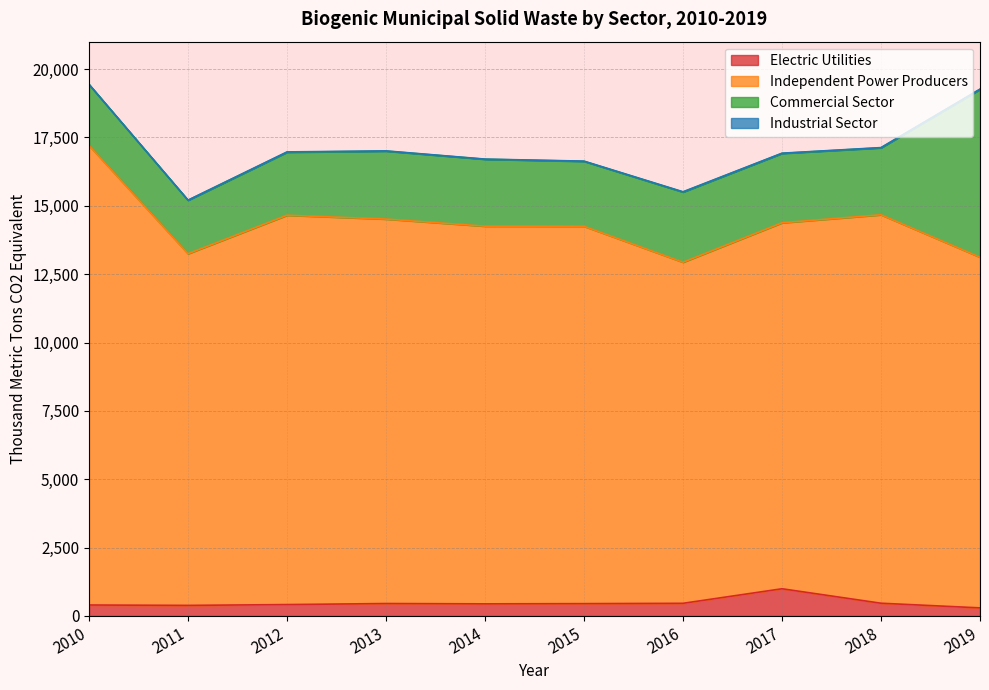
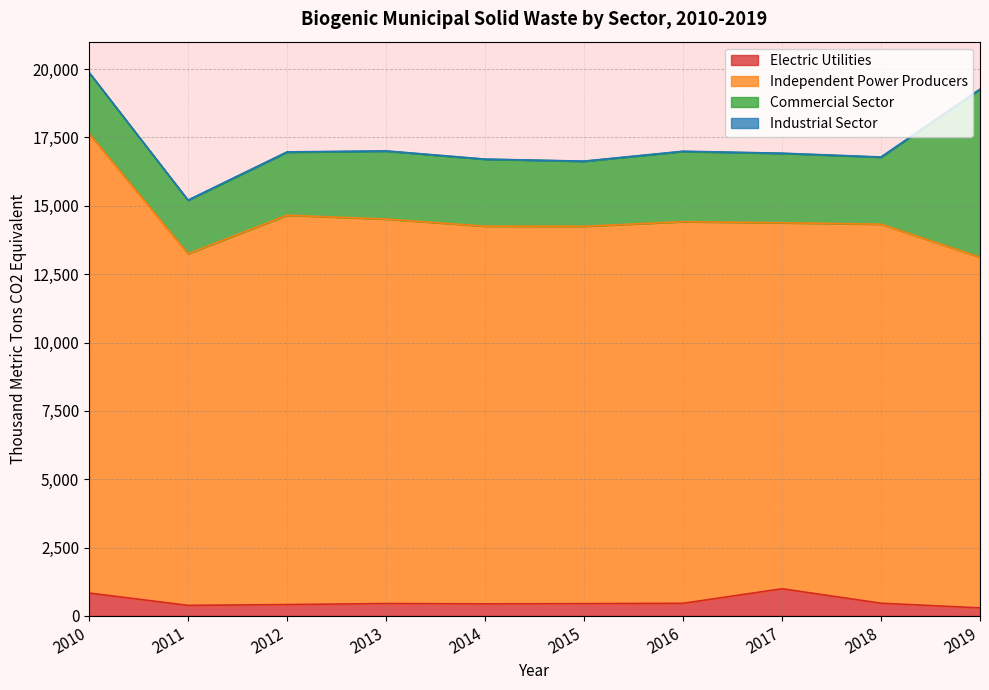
  {
    "Electric Utilities": {
-     "2010": "400",
+     "2010": "800",
      "2011": "400",
      "2012": "400",
      "2013": "500",
      "2014": "400",
      "2015": "500",
      "2016": "500",
      "2017": "1,000",
      "2018": "500",
      "2019": "300"
    },
    "Independent Power Producers": {
      "2010": "16,800",
      "2011": "12,900",
      "2012": "14,200",
      "2013": "14,100",
      "2014": "13,800",
      "2015": "13,800",
-     "2016": "12,500",
+     "2016": "14,000",
      "2017": "13,400",
-     "2018": "14,200",
+     "2018": "13,900",
      "2019": "12,800"
    },
    "Industrial Sector": {
      "2011": "2,000",
      "2012": "2,300",
      "2013": "2,500",
      "2014": "2,400",
      "2015": "2,400",
      "2016": "2,600",
      "2017": "2,500",
      "2018": "2,400",
      "2019": "6,100"
    }
  }
